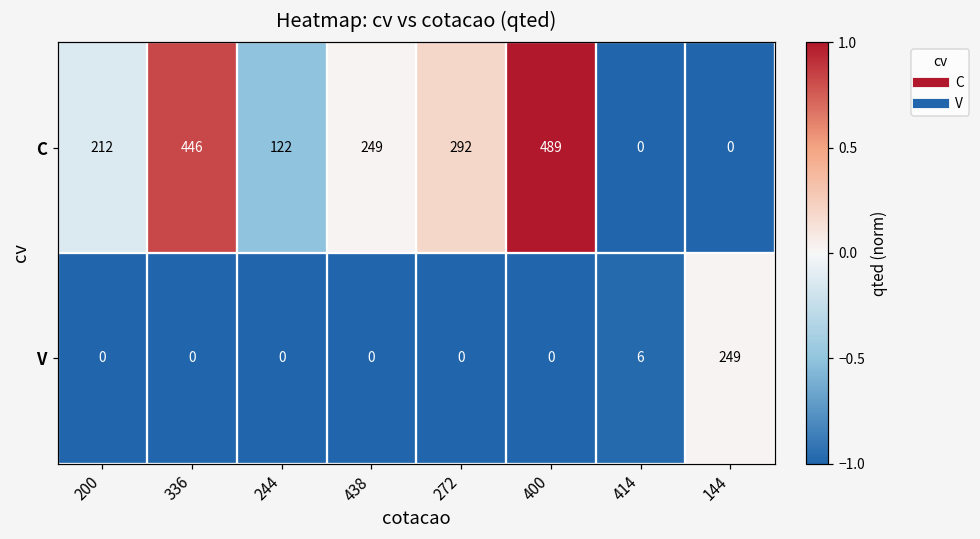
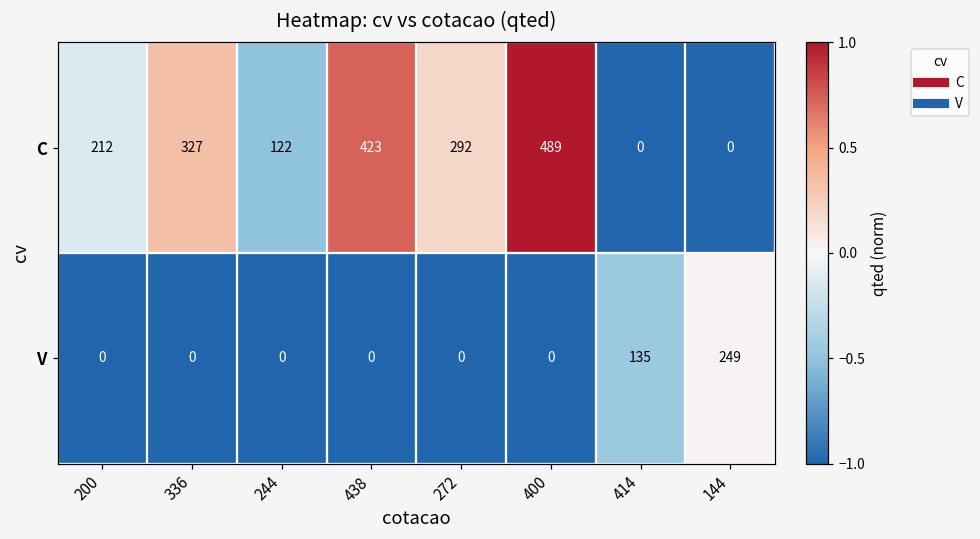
  {
    "C": {
      "200": 212,
-     "336": 446,
+     "336": 327,
      "244": 122,
-     "438": 249,
+     "438": 423,
      "272": 292,
      "400": 489,
      "414": 0,
      "144": 0
    },
    "V": {
      "200": 0,
      "336": 0,
      "244": 0,
      "438": 0,
      "272": 0,
      "400": 0,
-     "414": 6,
+     "414": 135,
      "144": 249
    }
  }
